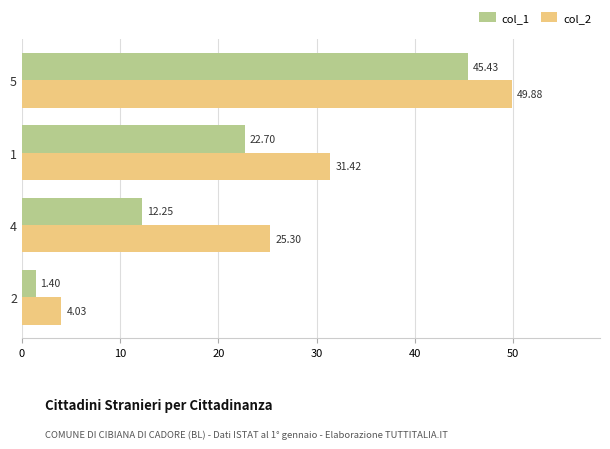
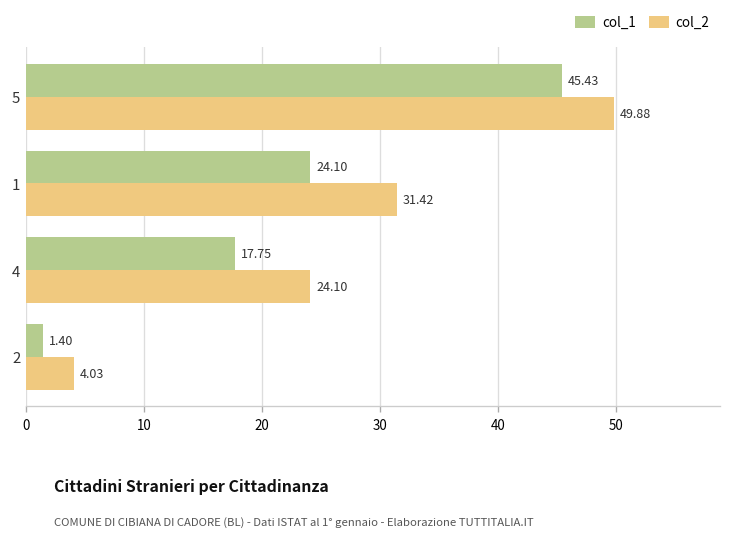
  {
    "col_1": {
      "5": 45.43,
-     "1": 22.70,
-     "4": 12.25,
+     "1": 24.10,
+     "4": 17.75,
      "2": 1.40
    },
    "col_2": {
      "5": 49.88,
      "1": 31.42,
-     "4": 25.30,
+     "4": 24.10,
      "2": 4.03
    }
  }
